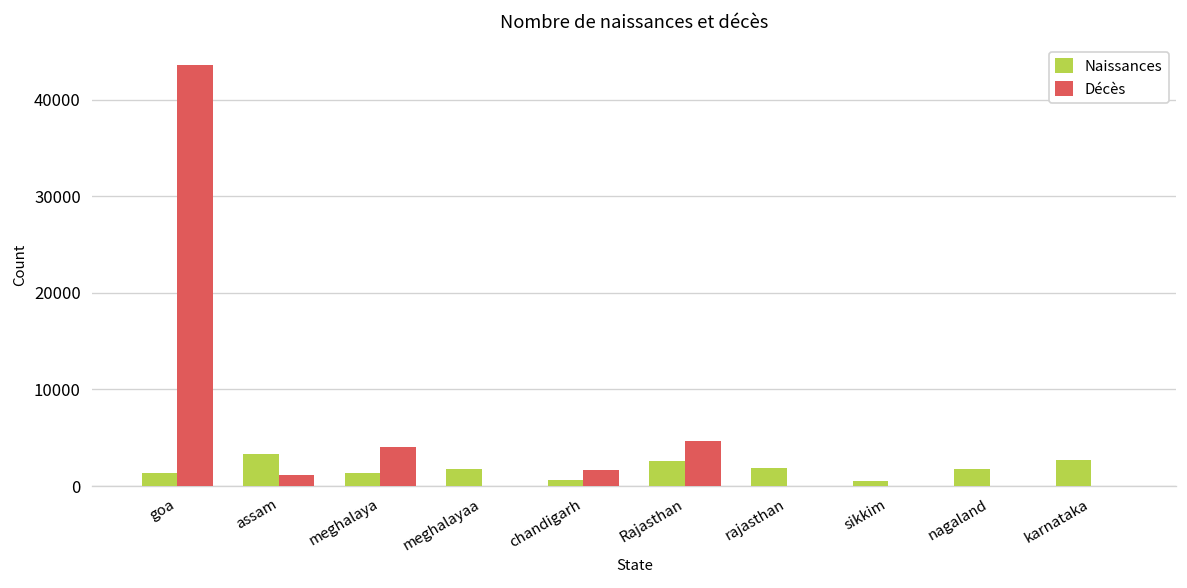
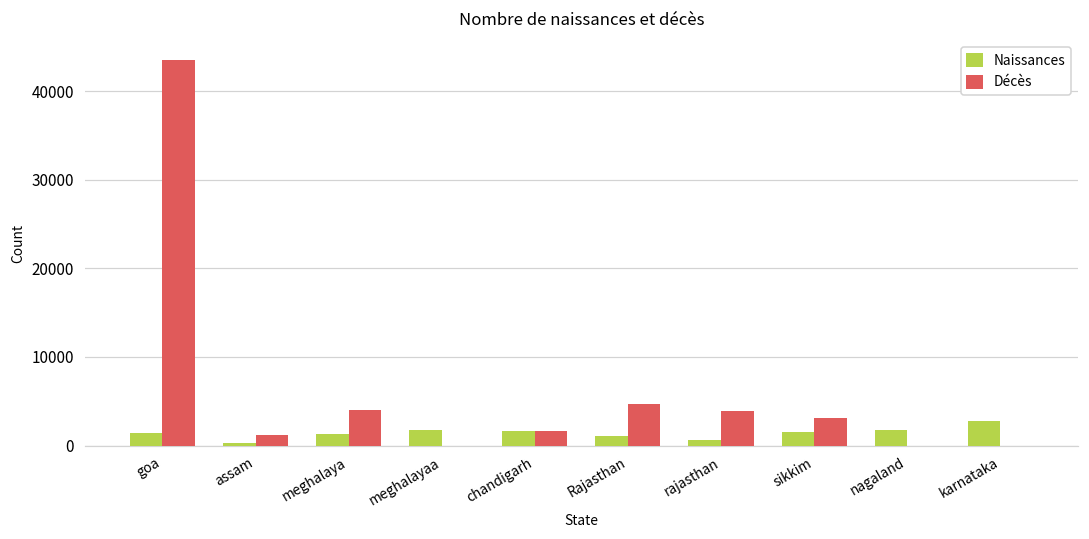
  {
    "Naissances": {
      "goa": 1000,
-     "assam": 3000,
+     "assam": 0,
      "meghalaya": 1000,
      "meghalayaa": 2000,
-     "chandigarh": 1000,
-     "Rajasthan": 3000,
-     "rajasthan": 2000,
-     "sikkim": 0,
+     "chandigarh": 2000,
+     "Rajasthan": 1000,
+     "rajasthan": 1000,
+     "sikkim": 2000,
      "nagaland": 2000,
      "karnataka": 3000
    },
    "Décès": {
      "goa": 44000,
      "assam": 1000,
      "meghalaya": 4000,
      "meghalayaa": 0,
      "chandigarh": 2000,
      "Rajasthan": 5000,
-     "rajasthan": 0,
-     "sikkim": 0,
+     "rajasthan": 4000,
+     "sikkim": 3000,
      "nagaland": 0,
      "karnataka": 0
    }
  }
